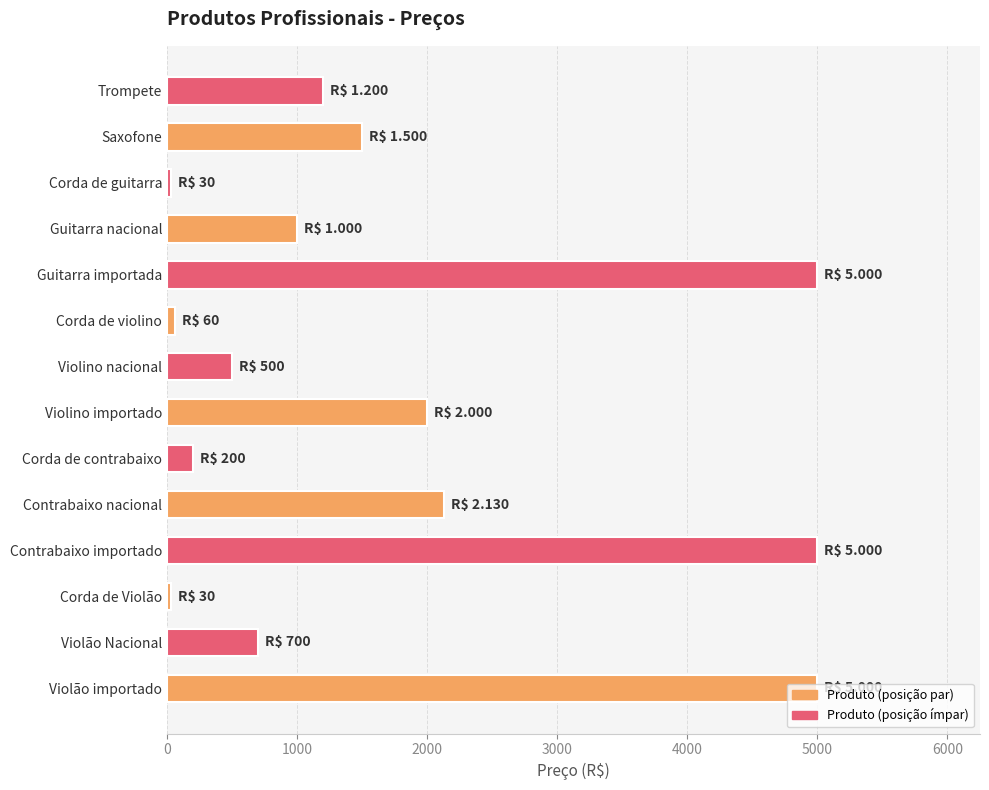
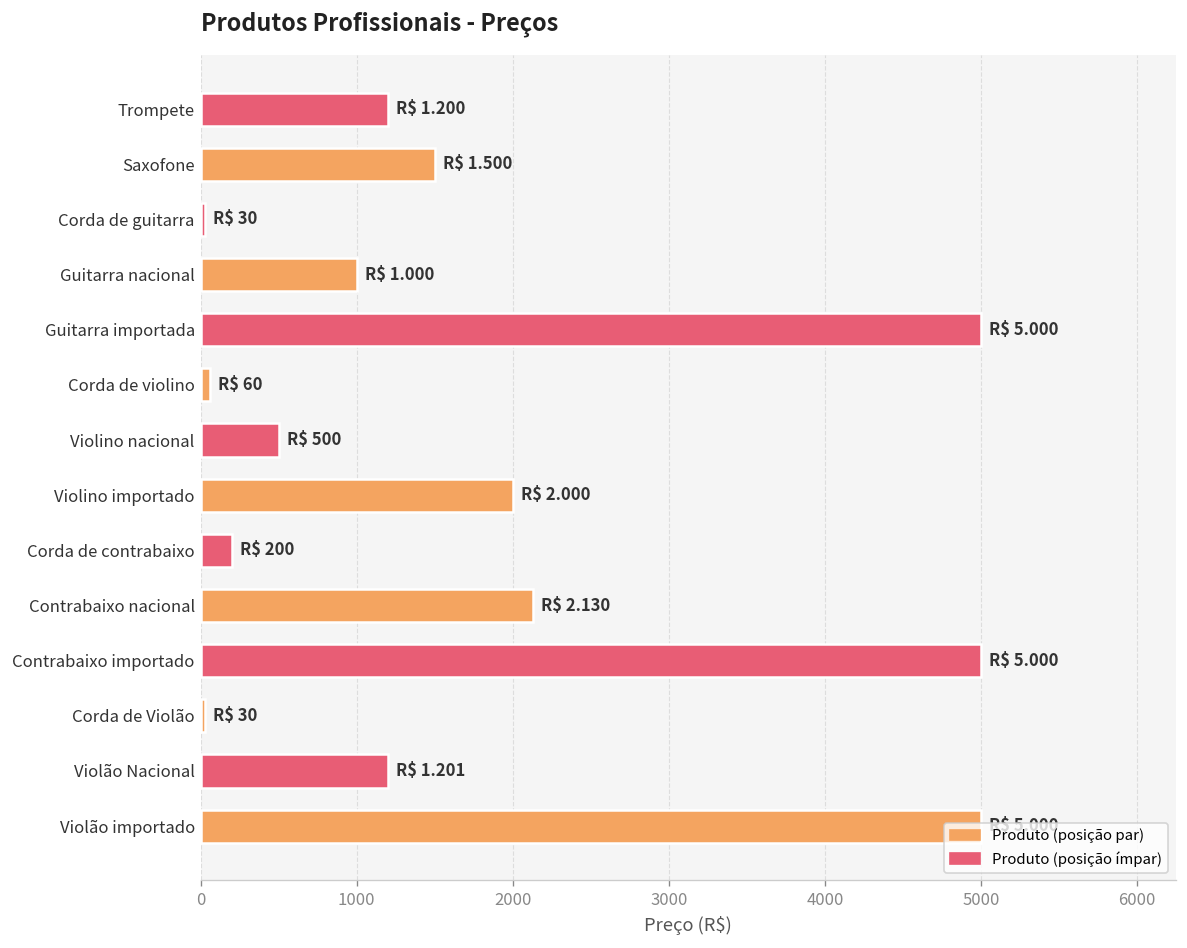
  {
    "Corda de guitarra": 30,
    "Corda de violino": 60,
    "Violino nacional": 500,
    "Corda de contrabaixo": 200,
    "Corda de Violão": 30,
-   "Violão Nacional": 700
+   "Violão Nacional": 1.201
  }
